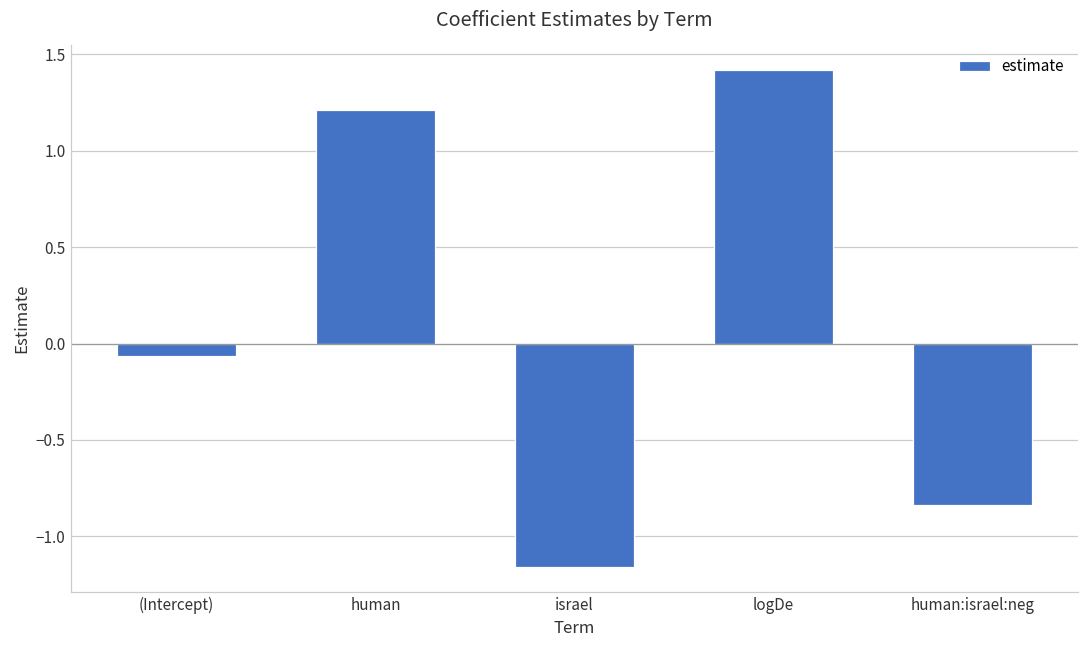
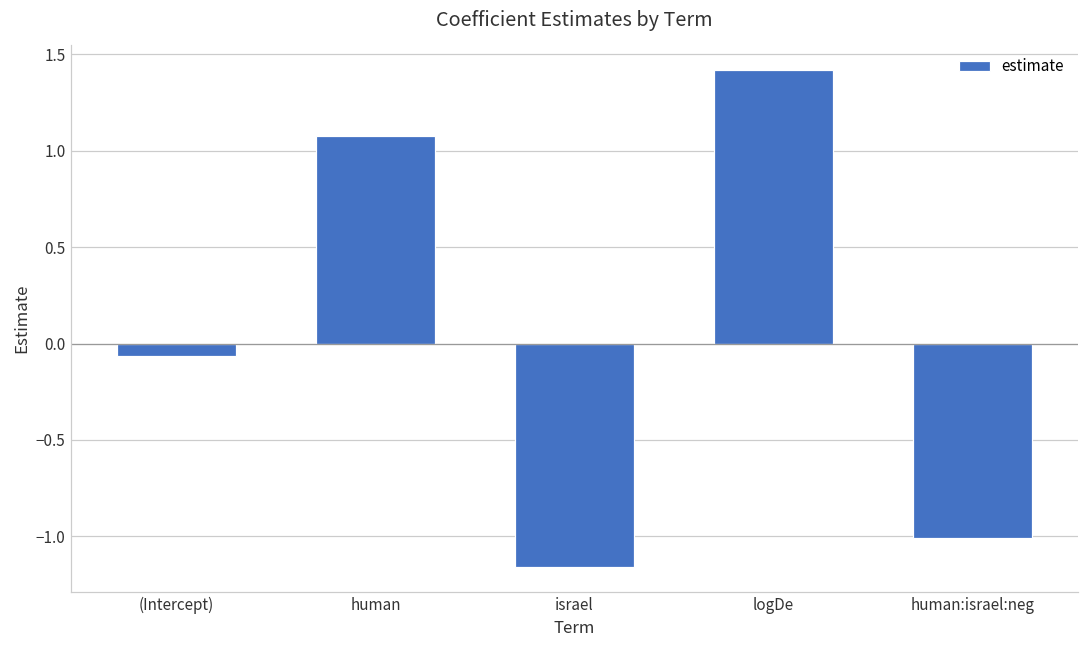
  {
    "(Intercept)": -0.06,
-   "human": 1.21,
+   "human": 1.08,
    "israel": -1.16,
    "logDe": 1.42,
-   "human:israel:neg": -0.84
+   "human:israel:neg": -1.01
  }
